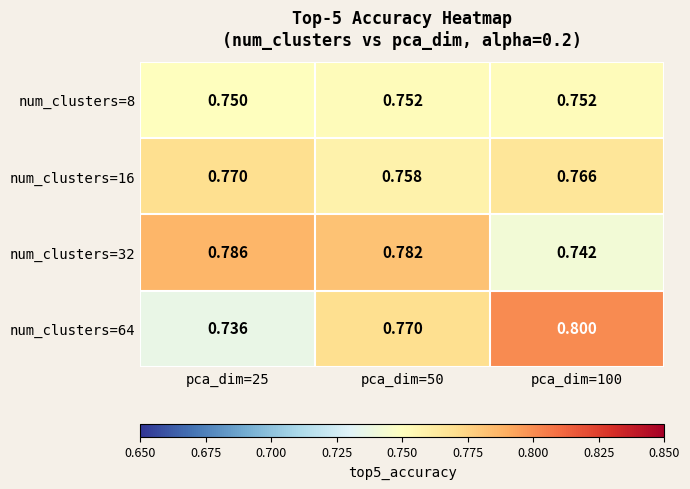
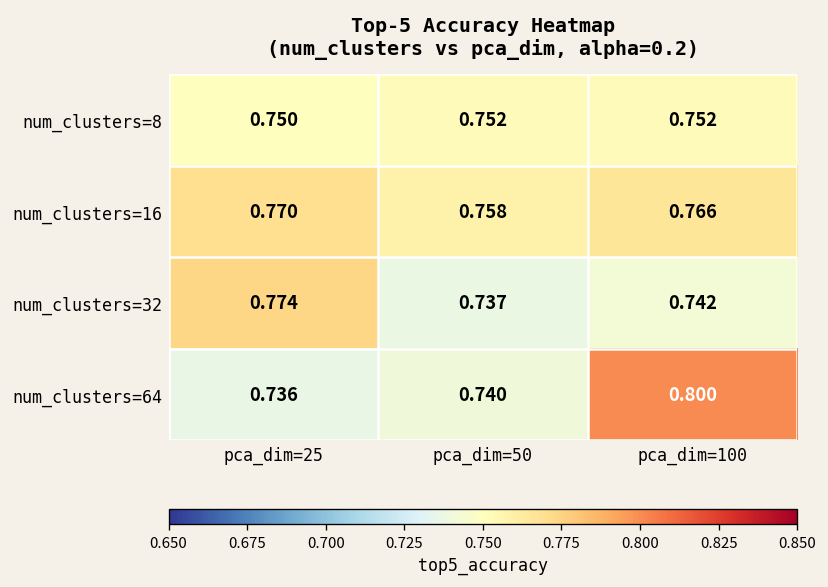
  {
    "num_clusters=8": {
      "pca_dim=25": 0.750,
      "pca_dim=50": 0.752,
      "pca_dim=100": 0.752
    },
    "num_clusters=16": {
      "pca_dim=25": 0.770,
      "pca_dim=50": 0.758,
      "pca_dim=100": 0.766
    },
    "num_clusters=32": {
-     "pca_dim=25": 0.786,
-     "pca_dim=50": 0.782,
+     "pca_dim=25": 0.774,
+     "pca_dim=50": 0.737,
      "pca_dim=100": 0.742
    },
    "num_clusters=64": {
      "pca_dim=25": 0.736,
-     "pca_dim=50": 0.770,
+     "pca_dim=50": 0.740,
      "pca_dim=100": 0.800
    }
  }
